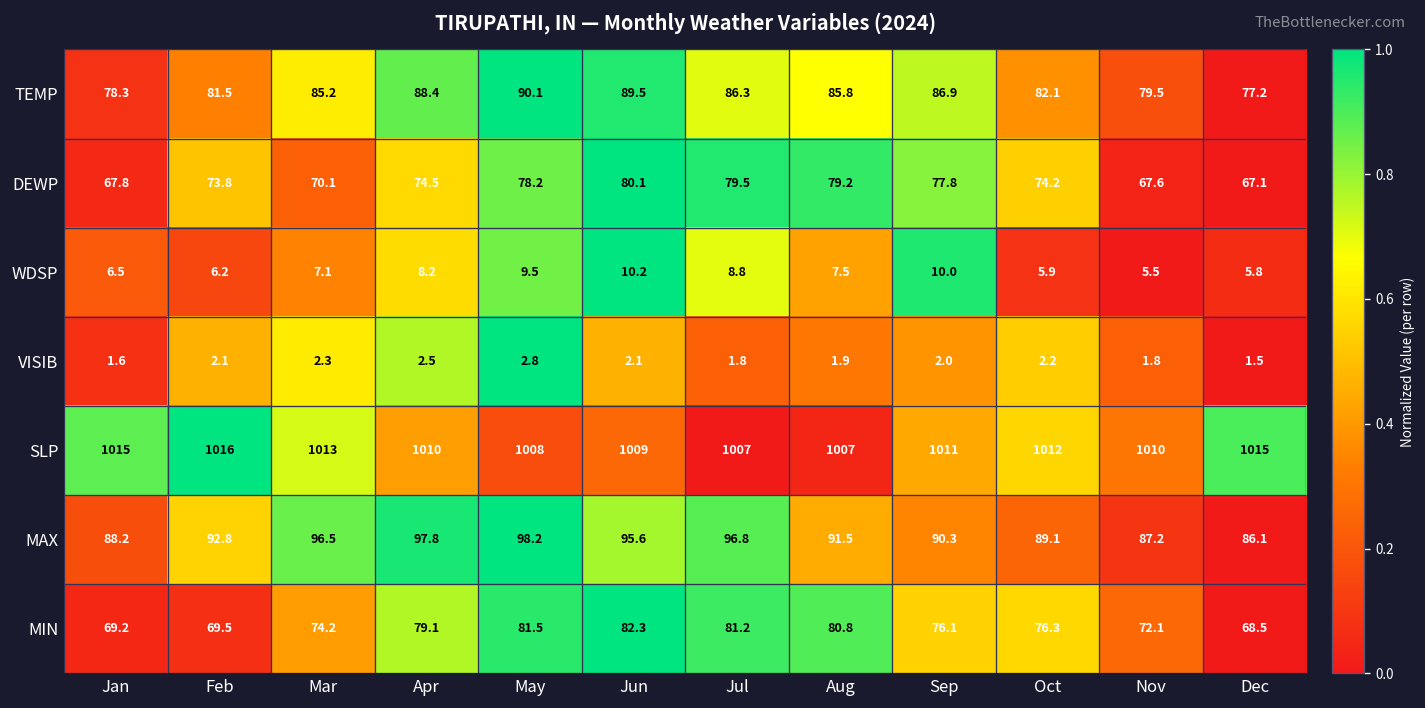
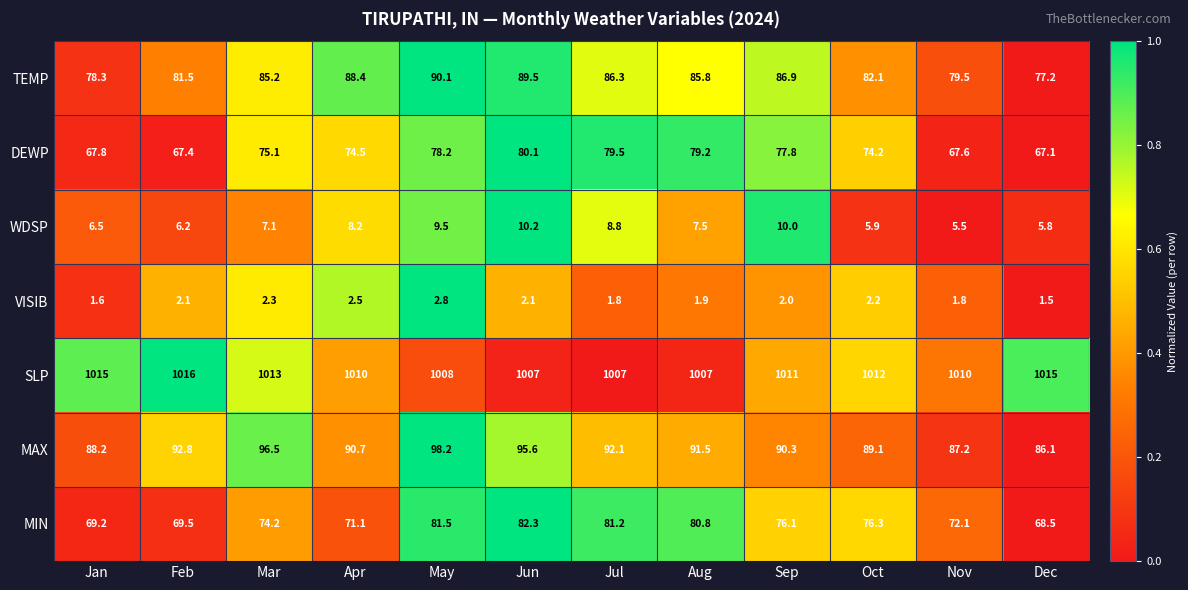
  {
    "TEMP": {
      "Jan": 78.3,
      "Feb": 81.5,
      "Mar": 85.2,
      "Apr": 88.4,
      "May": 90.1,
      "Jun": 89.5,
      "Jul": 86.3,
      "Aug": 85.8,
      "Sep": 86.9,
      "Oct": 82.1,
      "Nov": 79.5,
      "Dec": 77.2
    },
    "DEWP": {
      "Jan": 67.8,
-     "Feb": 73.8,
-     "Mar": 70.1,
+     "Feb": 67.4,
+     "Mar": 75.1,
      "Apr": 74.5,
      "May": 78.2,
      "Jun": 80.1,
      "Jul": 79.5,
      "Aug": 79.2,
      "Sep": 77.8,
      "Oct": 74.2,
      "Nov": 67.6,
      "Dec": 67.1
    },
    "WDSP": {
      "Jan": 6.5,
      "Feb": 6.2,
      "Mar": 7.1,
      "Apr": 8.2,
      "May": 9.5,
      "Jun": 10.2,
      "Jul": 8.8,
      "Aug": 7.5,
      "Sep": 10.0,
      "Oct": 5.9,
      "Nov": 5.5,
      "Dec": 5.8
    },
    "VISIB": {
      "Jan": 1.6,
      "Feb": 2.1,
      "Mar": 2.3,
      "Apr": 2.5,
      "May": 2.8,
      "Jun": 2.1,
      "Jul": 1.8,
      "Aug": 1.9,
      "Sep": 2.0,
      "Oct": 2.2,
      "Nov": 1.8,
      "Dec": 1.5
    },
    "SLP": {
      "Jan": 1015,
      "Feb": 1016,
      "Mar": 1013,
      "Apr": 1010,
      "May": 1008,
-     "Jun": 1009,
+     "Jun": 1007,
      "Jul": 1007,
      "Aug": 1007,
      "Sep": 1011,
      "Oct": 1012,
      "Nov": 1010,
      "Dec": 1015
    },
    "MAX": {
      "Jan": 88.2,
      "Feb": 92.8,
      "Mar": 96.5,
-     "Apr": 97.8,
+     "Apr": 90.7,
      "May": 98.2,
      "Jun": 95.6,
-     "Jul": 96.8,
+     "Jul": 92.1,
      "Aug": 91.5,
      "Sep": 90.3,
      "Oct": 89.1,
      "Nov": 87.2,
      "Dec": 86.1
    },
    "MIN": {
      "Jan": 69.2,
      "Feb": 69.5,
      "Mar": 74.2,
-     "Apr": 79.1,
+     "Apr": 71.1,
      "May": 81.5,
      "Jun": 82.3,
      "Jul": 81.2,
      "Aug": 80.8,
      "Sep": 76.1,
      "Oct": 76.3,
      "Nov": 72.1,
      "Dec": 68.5
    }
  }
